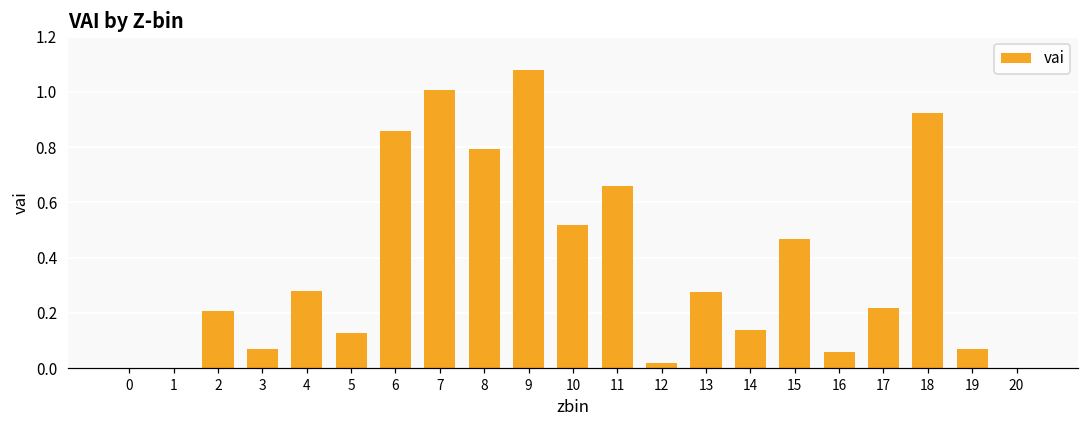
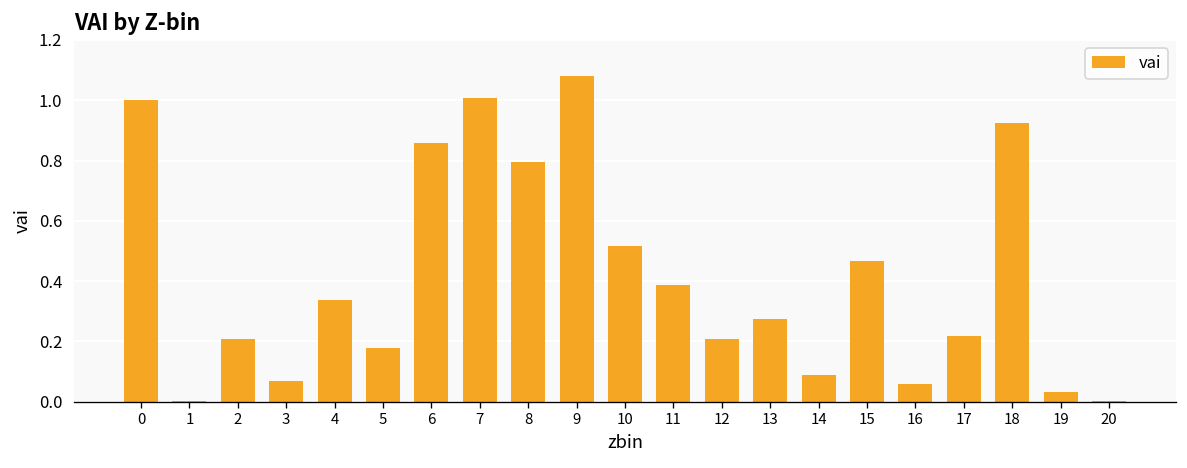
  {
-   "0": 0,
+   "0": 1,
    "2": 0.21,
    "3": 0.07,
-   "4": 0.28,
-   "5": 0.13,
+   "4": 0.34,
+   "5": 0.18,
    "6": 0.86,
    "7": 1.01,
    "8": 0.79,
    "9": 1.08,
    "10": 0.52,
-   "11": 0.66,
-   "12": 0.02,
+   "11": 0.39,
+   "12": 0.21,
    "13": 0.28,
-   "14": 0.14,
+   "14": 0.09,
    "15": 0.47,
    "16": 0.06,
    "17": 0.22,
    "18": 0.92,
-   "19": 0.07
+   "19": 0.03
  }
